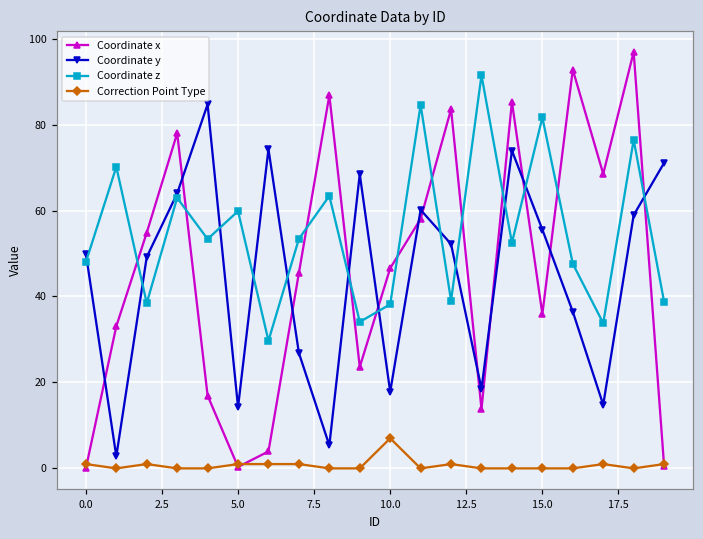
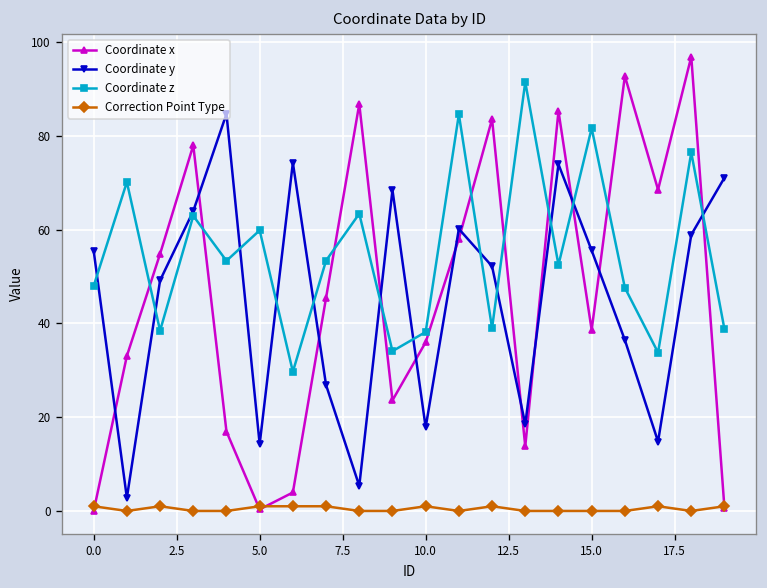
  {
    "Coordinate x": {
      "0.0": 0,
      "5.0": 0,
-     "10.0": 47,
-     "15.0": 36
+     "10.0": 36,
+     "15.0": 39
    },
    "Coordinate y": {
-     "0.0": 50,
+     "0.0": 56,
      "5.0": 14,
      "10.0": 18,
      "15.0": 56
    },
    "Coordinate z": {
      "0.0": 48,
      "5.0": 60,
      "10.0": 38,
      "15.0": 82
    },
    "Correction Point Type": {
      "0.0": 1,
      "5.0": 1,
-     "10.0": 7,
+     "10.0": 1,
      "15.0": 0
    }
  }
